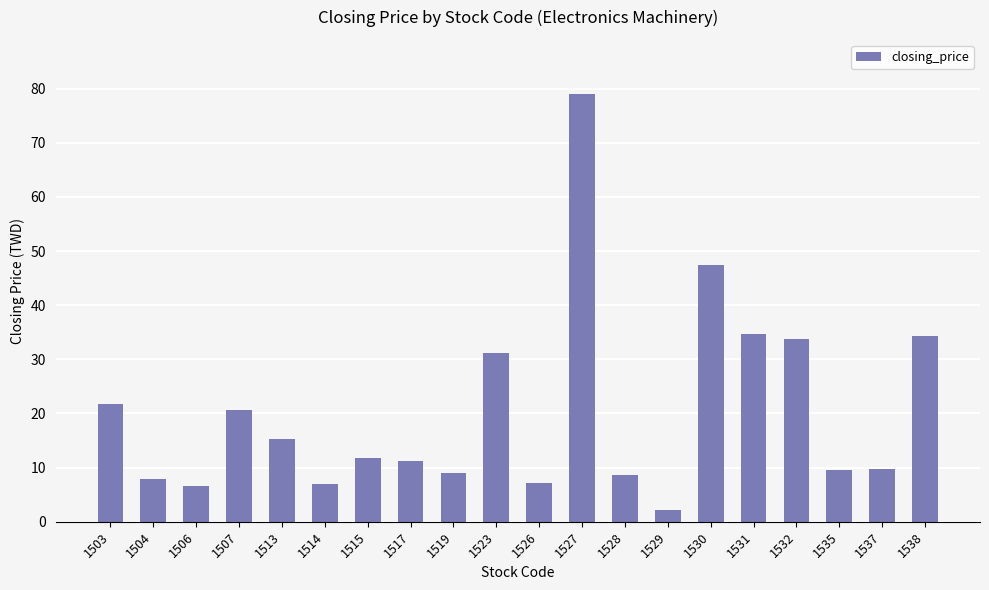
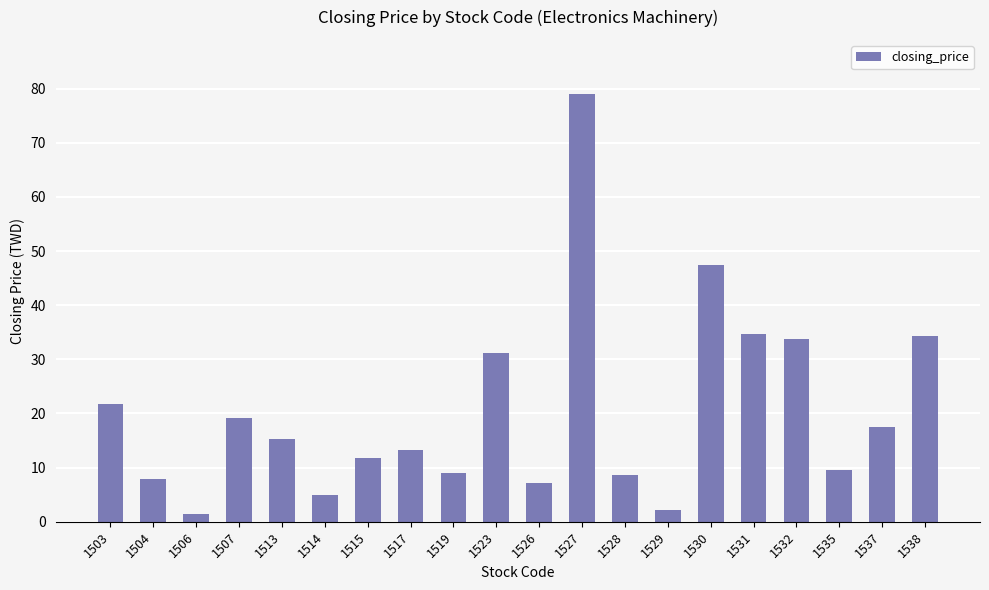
  {
    "1503": 22,
    "1504": 8,
-   "1506": 7,
-   "1507": 21,
+   "1506": 2,
+   "1507": 19,
    "1513": 15,
-   "1514": 7,
+   "1514": 5,
    "1515": 12,
-   "1517": 11,
+   "1517": 13,
    "1519": 9,
    "1523": 31,
    "1526": 7,
    "1527": 79,
    "1528": 9,
    "1529": 2,
    "1530": 48,
    "1531": 35,
    "1532": 34,
    "1535": 10,
-   "1537": 10,
+   "1537": 18,
    "1538": 34
  }
